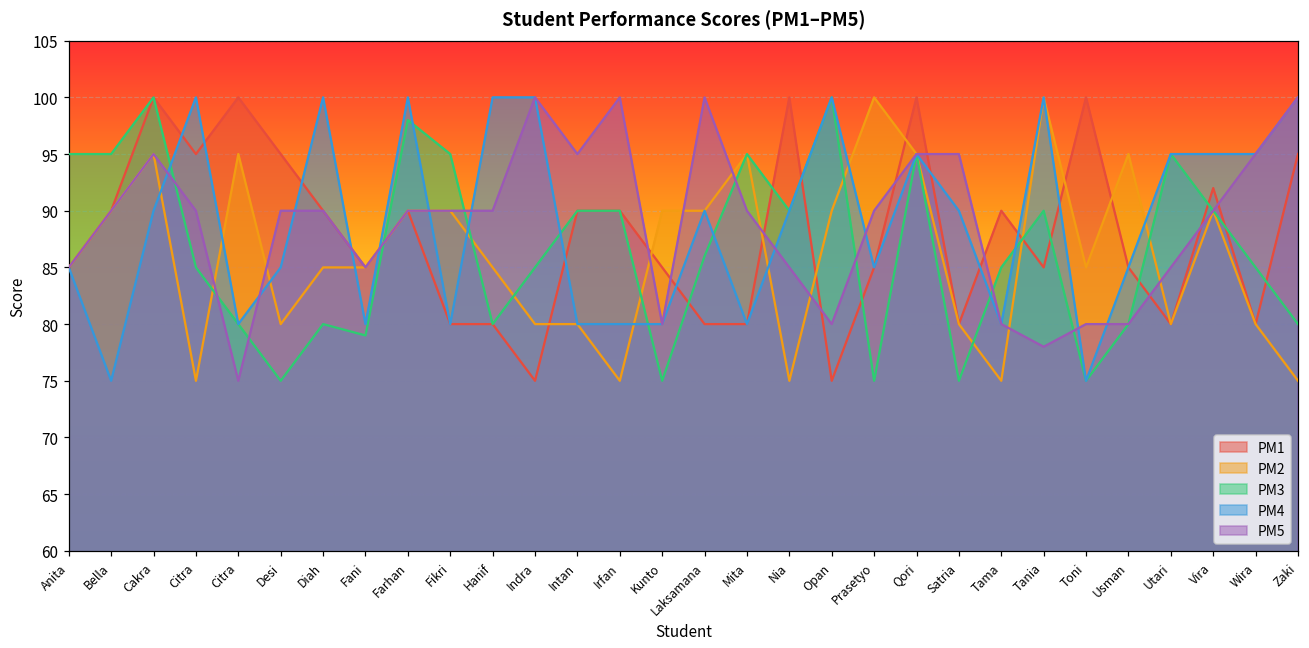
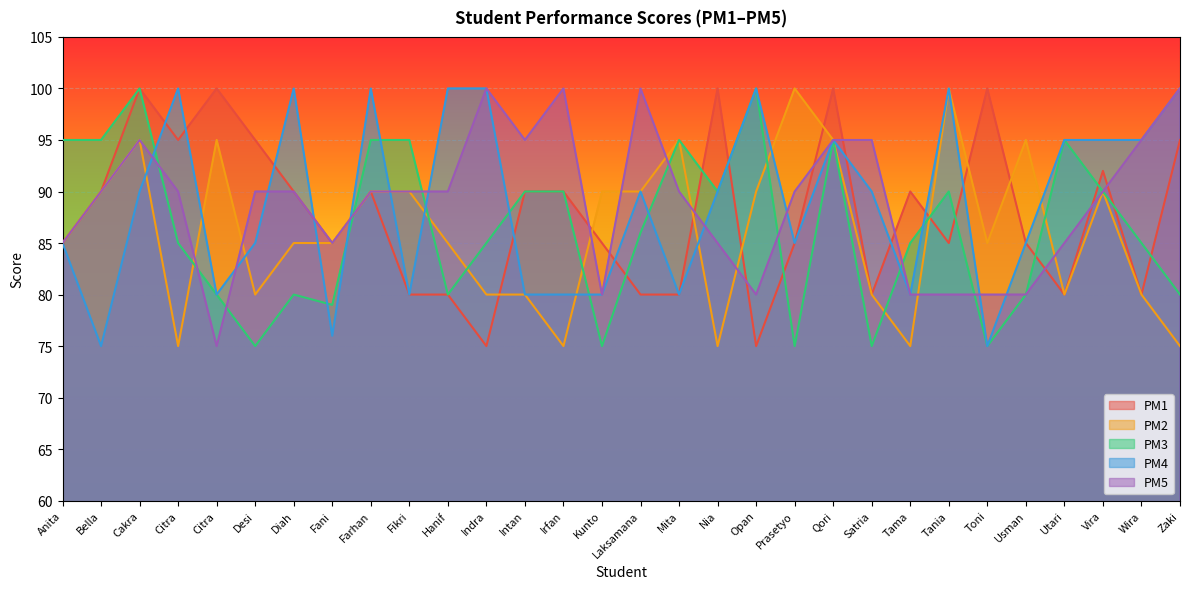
  {
    "PM1": {
      "Desi": 95,
      "Indra": 75,
      "Kunto": 85,
      "Laksamana": 80,
      "Nia": 100,
      "Opan": 75,
      "Qori": 100,
      "Tama": 90,
      "Tania": 85,
      "Toni": 100,
      "Vira": 92,
      "Zaki": 95
    },
    "PM2": {
      "Desi": 80,
      "Diah": 85,
      "Hanif": 85,
      "Indra": 80,
      "Irfan": 75,
      "Kunto": 90,
      "Nia": 75,
      "Opan": 90,
      "Prasetyo": 100,
      "Tama": 75,
      "Toni": 85,
      "Usman": 95,
      "Zaki": 75
    },
    "PM3": {
      "Anita": 95,
      "Bella": 95,
      "Desi": 75,
      "Diah": 80,
      "Fani": 79,
-     "Farhan": 98,
+     "Farhan": 95,
      "Fikri": 95,
      "Indra": 85,
      "Kunto": 75,
      "Laksamana": 86,
      "Prasetyo": 75,
      "Satria": 75,
      "Tama": 85,
      "Tania": 90,
      "Wira": 85,
      "Zaki": 80
    },
    "PM4": {
      "Bella": 75,
      "Cakra": 90,
      "Desi": 85,
      "Diah": 100,
-     "Fani": 80,
+     "Fani": 76,
      "Farhan": 100,
      "Hanif": 100,
      "Irfan": 80,
      "Satria": 90,
      "Vira": 95
    },
    "PM5": {
      "Desi": 90,
      "Hanif": 90,
      "Intan": 95,
      "Irfan": 100,
      "Laksamana": 100,
      "Mita": 90,
      "Nia": 85,
      "Opan": 80,
      "Prasetyo": 90,
      "Satria": 95,
-     "Tania": 78,
+     "Tania": 80,
      "Toni": 80,
      "Utari": 85
    }
  }
